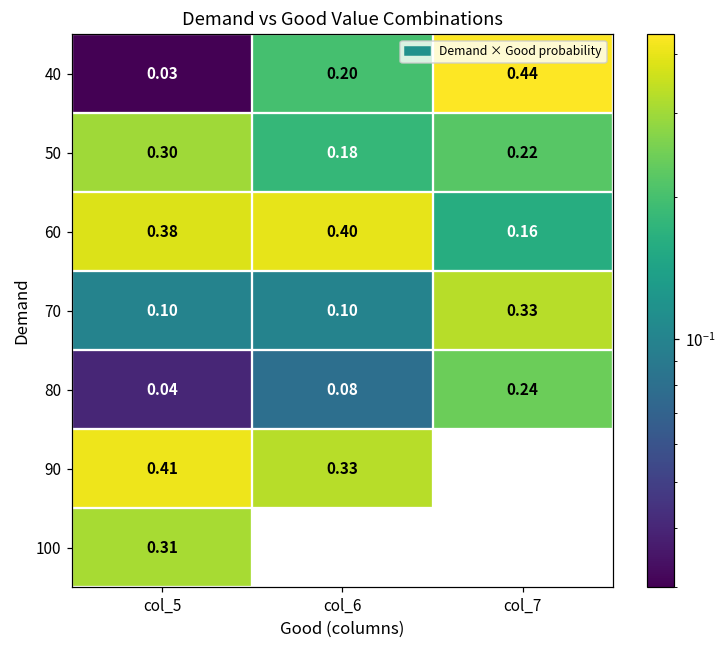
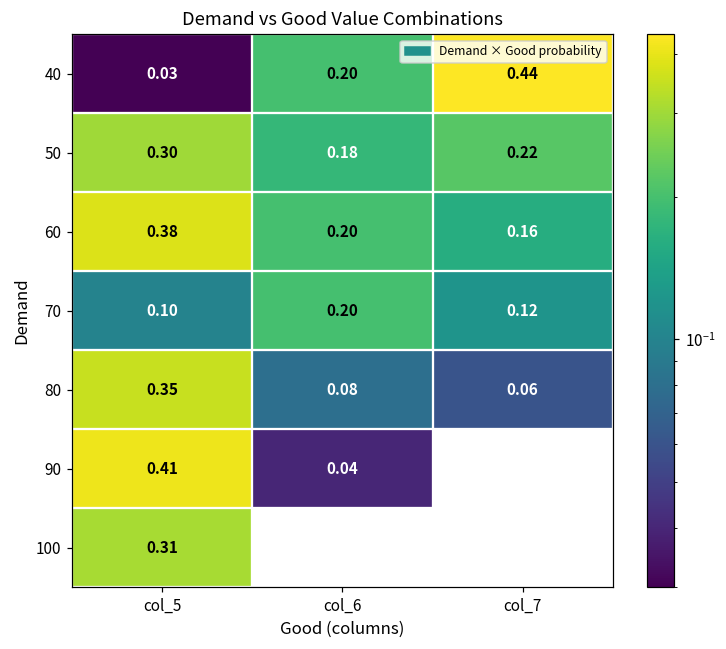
  {
    "40": {
      "col_5": 0.03,
      "col_6": 0.20,
      "col_7": 0.44
    },
    "50": {
      "col_5": 0.30,
      "col_6": 0.18,
      "col_7": 0.22
    },
    "60": {
      "col_5": 0.38,
-     "col_6": 0.40,
+     "col_6": 0.20,
      "col_7": 0.16
    },
    "70": {
      "col_5": 0.10,
-     "col_6": 0.10,
-     "col_7": 0.33
+     "col_6": 0.20,
+     "col_7": 0.12
    },
    "80": {
-     "col_5": 0.04,
+     "col_5": 0.35,
      "col_6": 0.08,
-     "col_7": 0.24
+     "col_7": 0.06
    },
    "90": {
      "col_5": 0.41,
-     "col_6": 0.33
+     "col_6": 0.04
    },
    "100": {
      "col_5": 0.31
    }
  }
